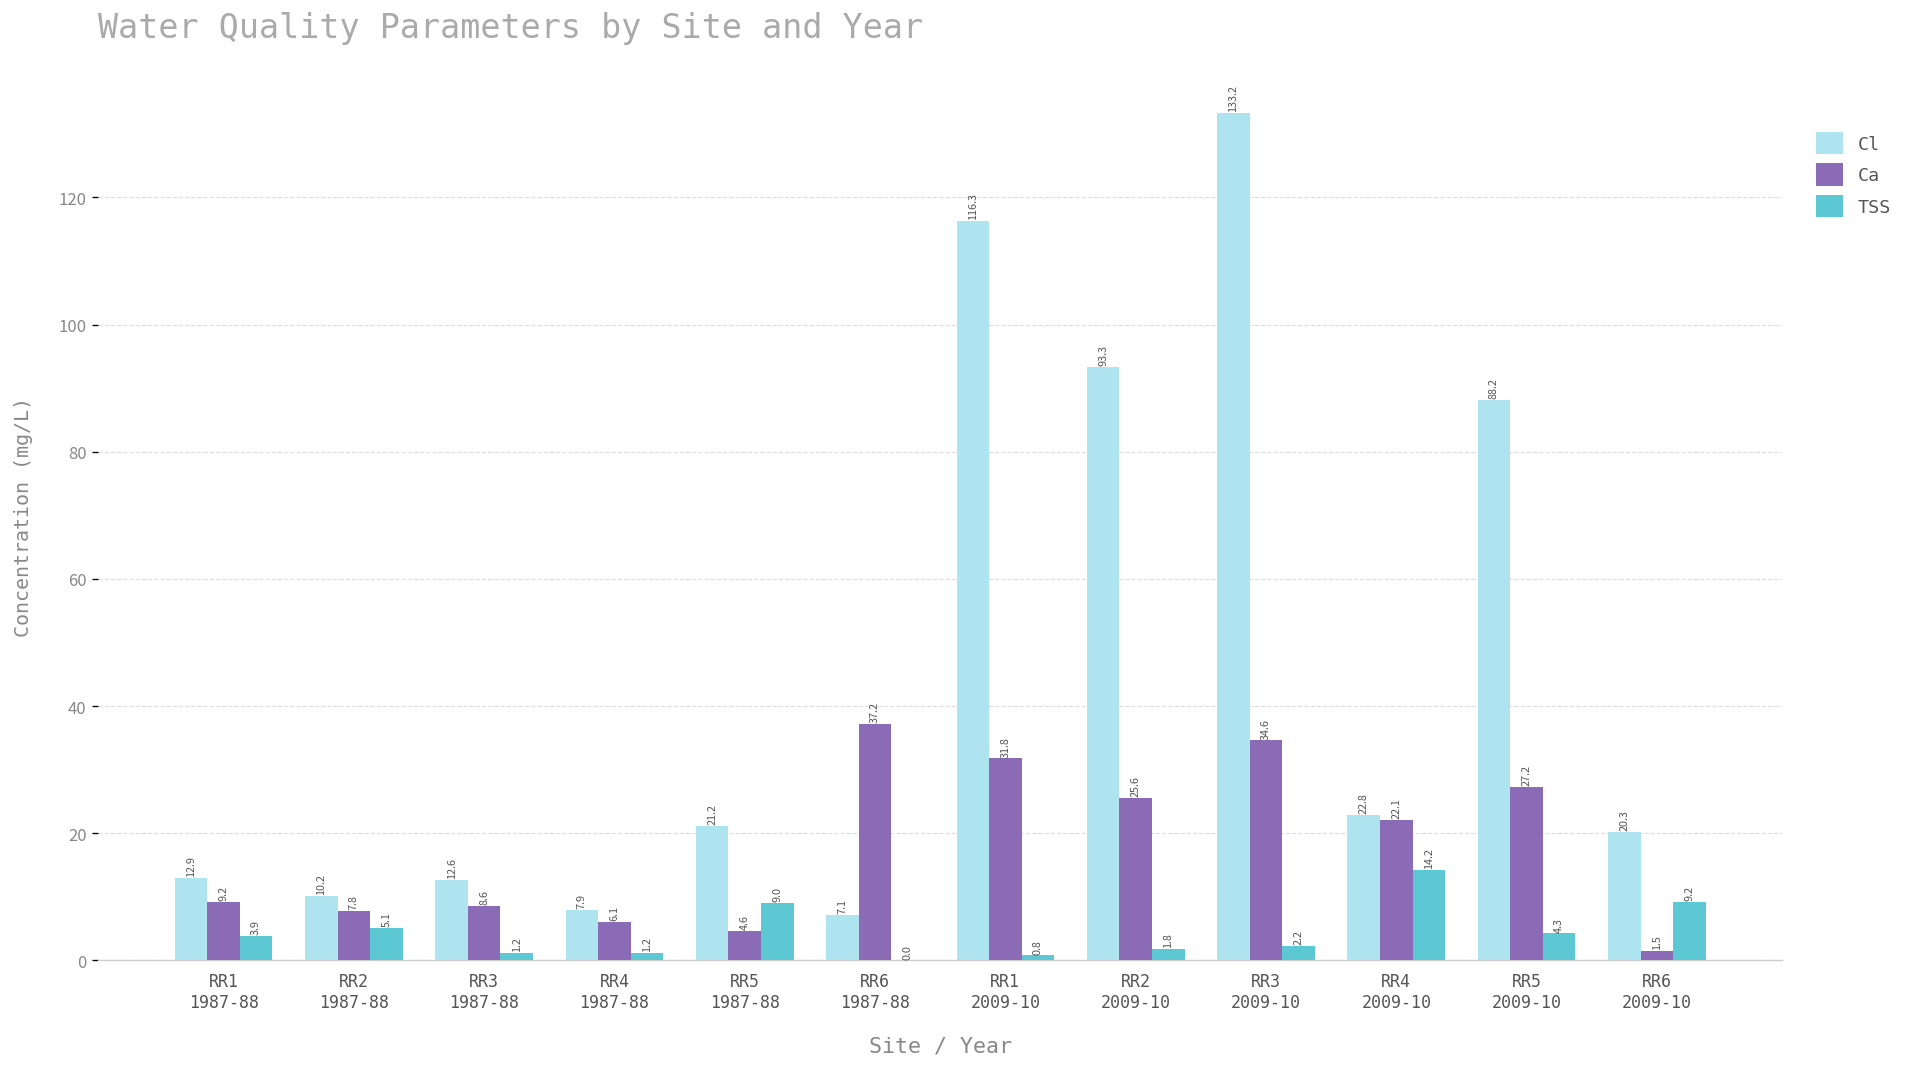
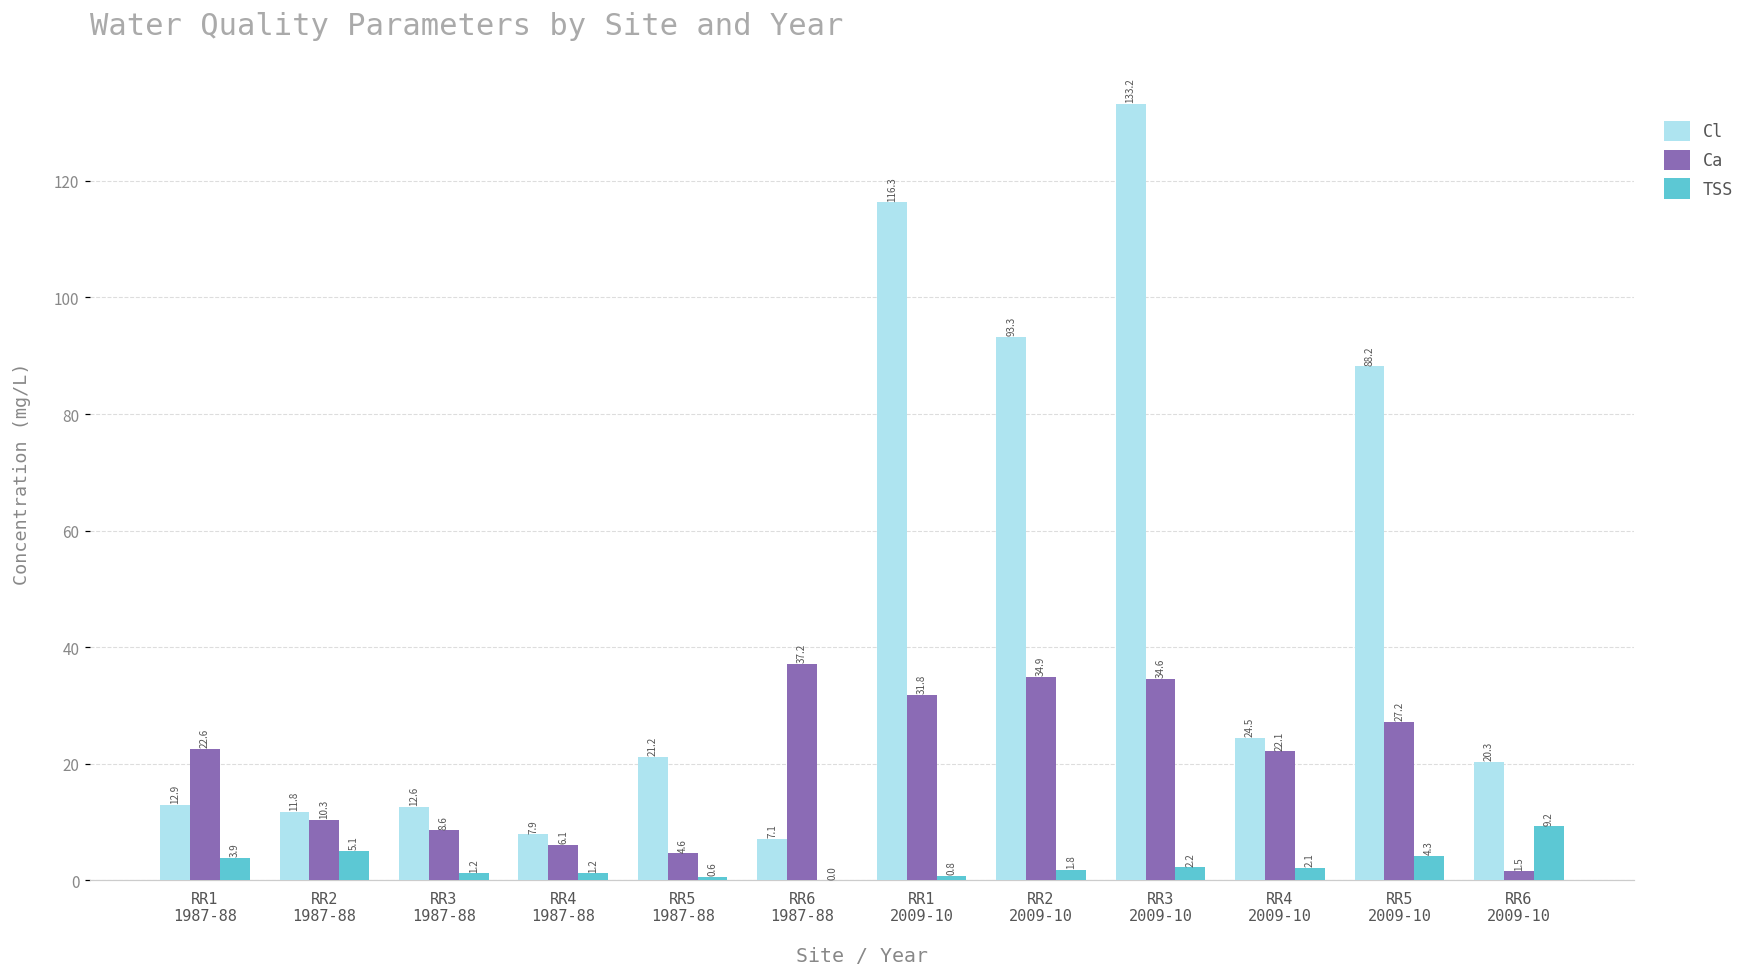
  {
    "Cl": {
      "RR1 1987-88": 12.9,
-     "RR2 1987-88": 10.2,
+     "RR2 1987-88": 11.8,
      "RR3 1987-88": 12.6,
      "RR4 1987-88": 7.9,
      "RR5 1987-88": 21.2,
      "RR6 1987-88": 7.1,
      "RR1 2009-10": 116.3,
      "RR2 2009-10": 93.3,
      "RR3 2009-10": 133.2,
-     "RR4 2009-10": 22.8,
+     "RR4 2009-10": 24.5,
      "RR5 2009-10": 88.2,
      "RR6 2009-10": 20.3
    },
    "Ca": {
-     "RR1 1987-88": 9.2,
-     "RR2 1987-88": 7.8,
+     "RR1 1987-88": 22.6,
+     "RR2 1987-88": 10.3,
      "RR3 1987-88": 8.6,
      "RR4 1987-88": 6.1,
      "RR5 1987-88": 4.6,
      "RR6 1987-88": 37.2,
      "RR1 2009-10": 31.8,
-     "RR2 2009-10": 25.6,
+     "RR2 2009-10": 34.9,
      "RR3 2009-10": 34.6,
      "RR4 2009-10": 22.1,
      "RR5 2009-10": 27.2,
      "RR6 2009-10": 1.5
    },
    "TSS": {
      "RR1 1987-88": 3.9,
      "RR2 1987-88": 5.1,
      "RR3 1987-88": 1.2,
      "RR4 1987-88": 1.2,
-     "RR5 1987-88": 9.0,
+     "RR5 1987-88": 0.6,
      "RR6 1987-88": 0.0,
      "RR1 2009-10": 0.8,
      "RR2 2009-10": 1.8,
      "RR3 2009-10": 2.2,
-     "RR4 2009-10": 14.2,
+     "RR4 2009-10": 2.1,
      "RR5 2009-10": 4.3,
      "RR6 2009-10": 9.2
    }
  }
